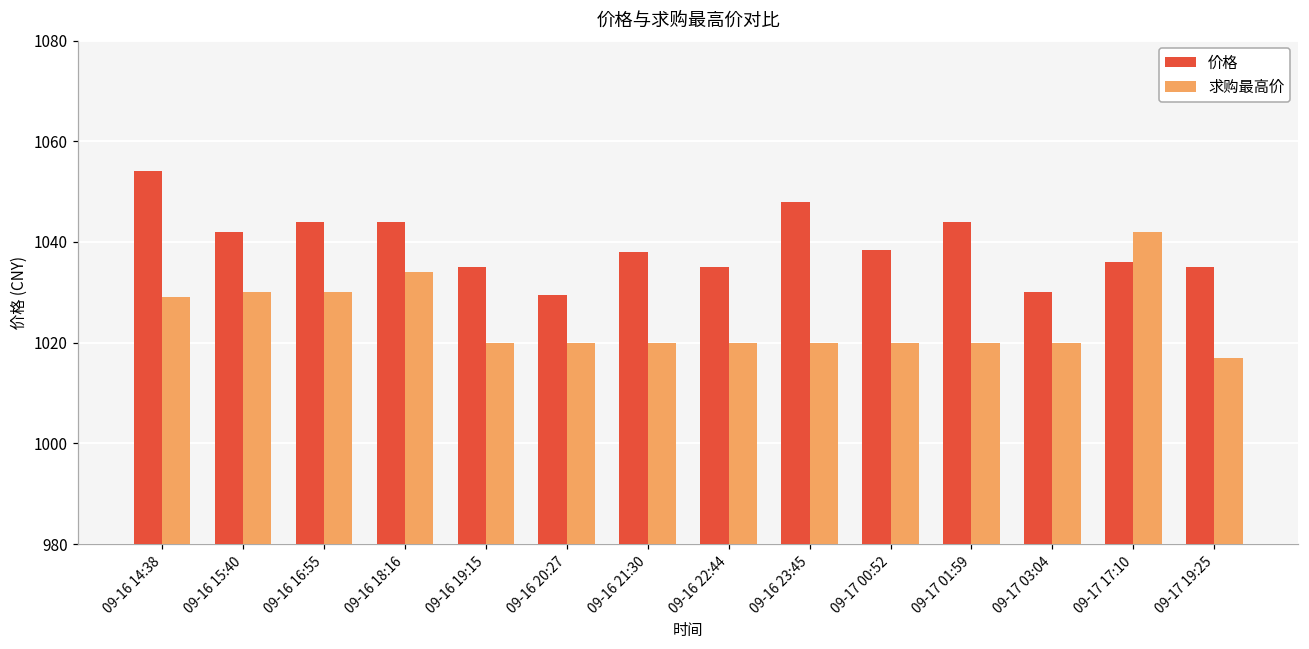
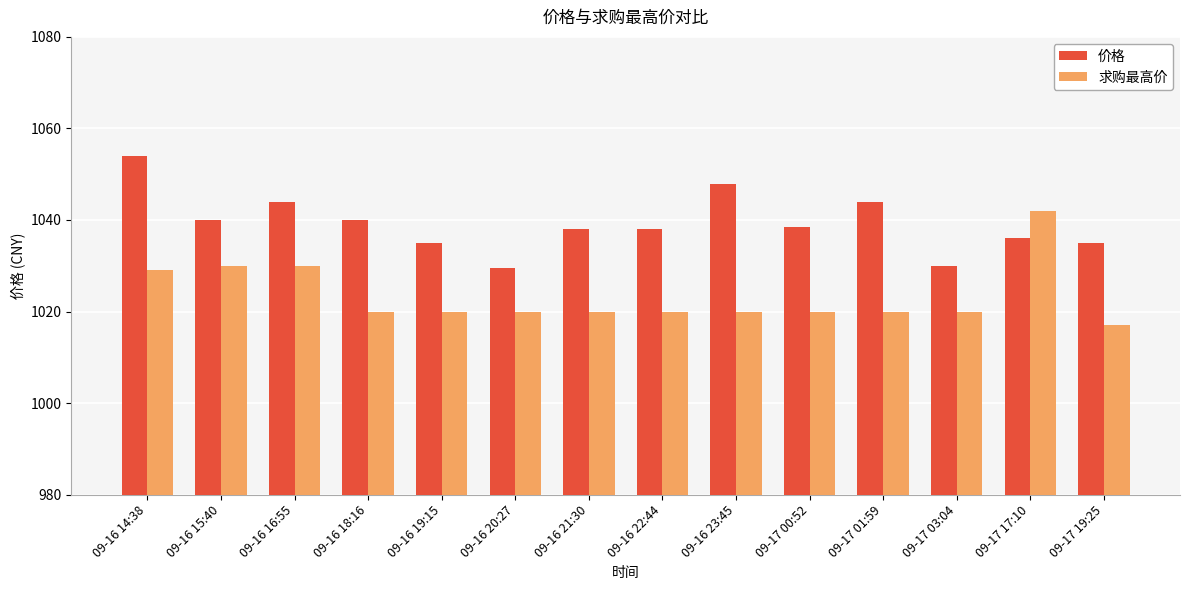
  {
    "价格": {
      "09-16 14:38": 1054,
-     "09-16 15:40": 1042,
+     "09-16 15:40": 1040,
      "09-16 16:55": 1044,
-     "09-16 18:16": 1044,
+     "09-16 18:16": 1040,
      "09-16 19:15": 1035,
      "09-16 20:27": 1030,
      "09-16 21:30": 1038,
-     "09-16 22:44": 1035,
+     "09-16 22:44": 1038,
      "09-16 23:45": 1048,
      "09-17 00:52": 1039,
      "09-17 01:59": 1044,
      "09-17 03:04": 1030,
      "09-17 17:10": 1036,
      "09-17 19:25": 1035
    },
    "求购最高价": {
      "09-16 14:38": 1029,
      "09-16 15:40": 1030,
      "09-16 16:55": 1030,
-     "09-16 18:16": 1034,
+     "09-16 18:16": 1020,
      "09-16 19:15": 1020,
      "09-16 20:27": 1020,
      "09-16 21:30": 1020,
      "09-16 22:44": 1020,
      "09-16 23:45": 1020,
      "09-17 00:52": 1020,
      "09-17 01:59": 1020,
      "09-17 03:04": 1020,
      "09-17 17:10": 1042,
      "09-17 19:25": 1017
    }
  }
